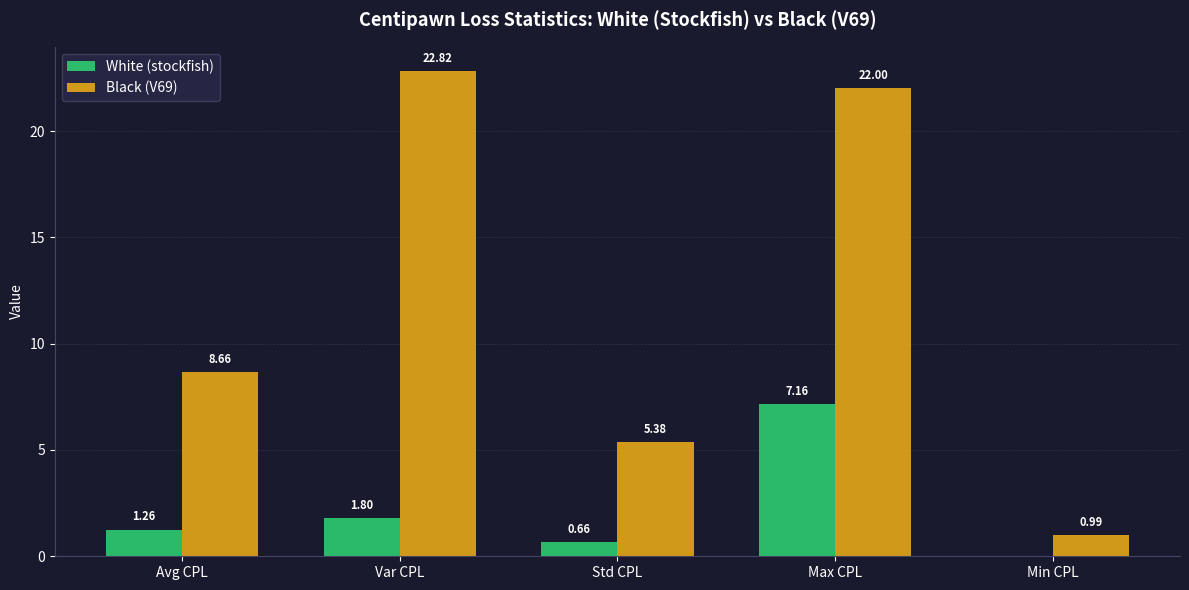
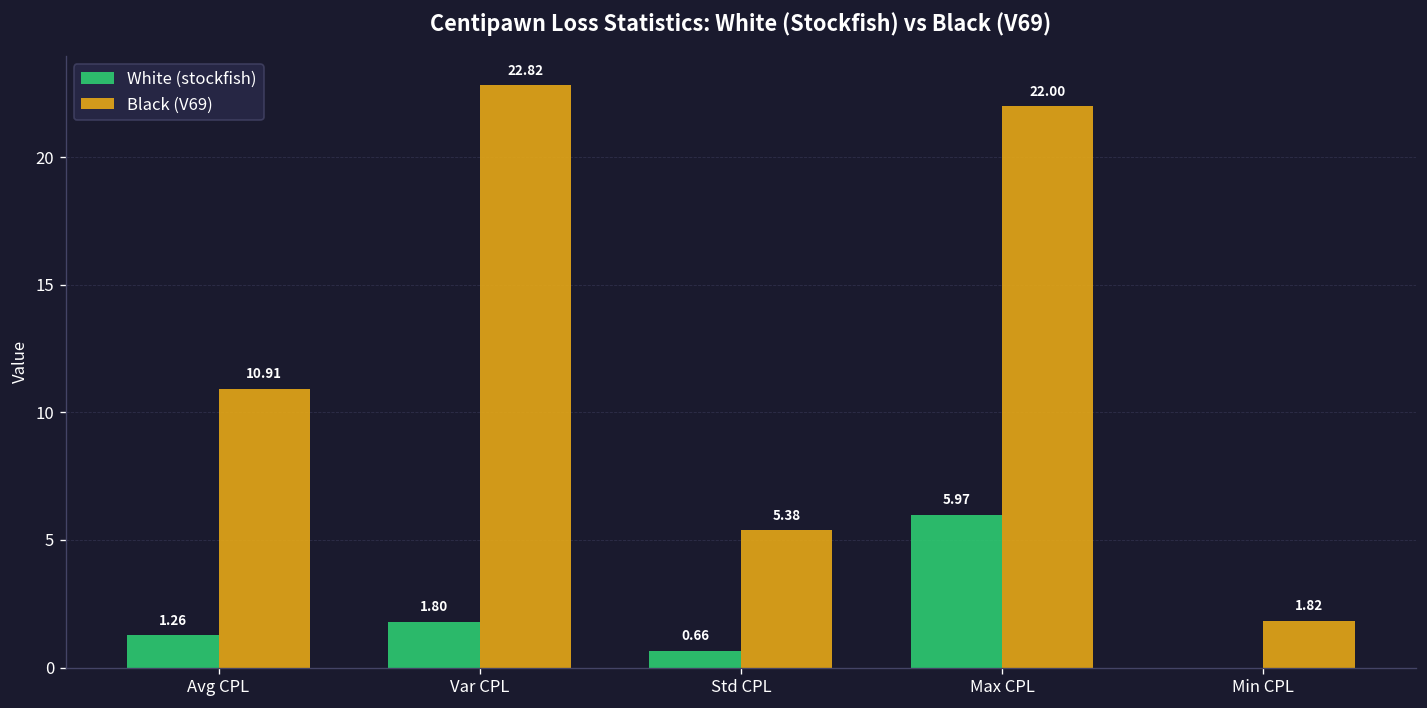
  {
    "White (stockfish)": {
      "Avg CPL": 1.26,
      "Var CPL": 1.80,
      "Std CPL": 0.66,
-     "Max CPL": 7.16
+     "Max CPL": 5.97
    },
    "Black (V69)": {
-     "Avg CPL": 8.66,
+     "Avg CPL": 10.91,
      "Var CPL": 22.82,
      "Std CPL": 5.38,
      "Max CPL": 22.00,
-     "Min CPL": 0.99
+     "Min CPL": 1.82
    }
  }
